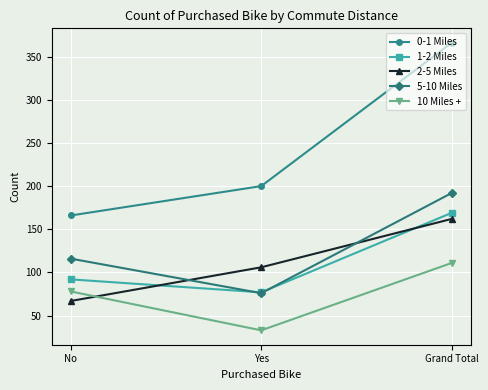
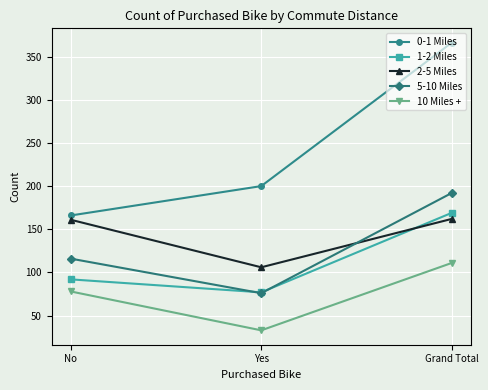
  {
    "2-5 Miles": {
-     "No": 70,
+     "No": 160,
      "Yes": 110,
      "Grand Total": 160
    }
  }
